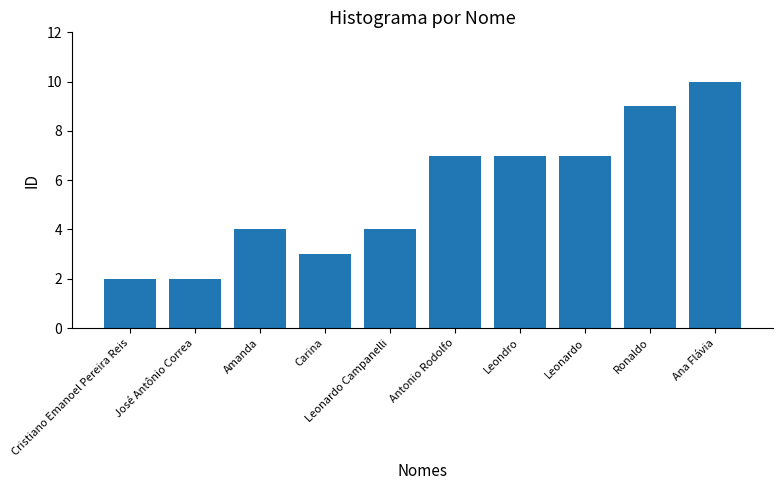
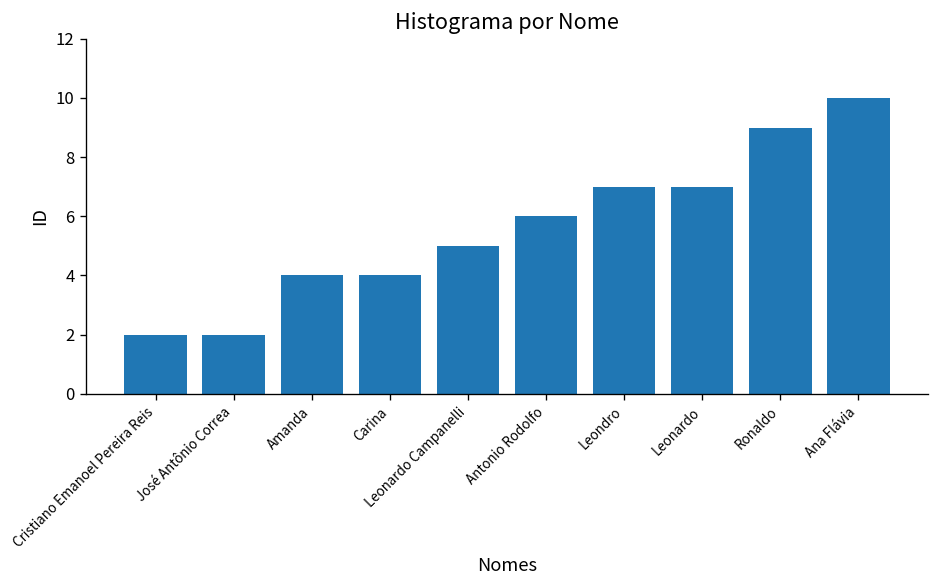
  {
    "Cristiano Emanoel Pereira Reis": 2,
    "José Antônio Correa": 2,
    "Amanda": 4,
-   "Carina": 3,
-   "Leonardo Campanelli": 4,
-   "Antonio Rodolfo": 7,
+   "Carina": 4,
+   "Leonardo Campanelli": 5,
+   "Antonio Rodolfo": 6,
    "Leondro": 7,
    "Leonardo": 7,
    "Ronaldo": 9,
    "Ana Flávia": 10
  }
